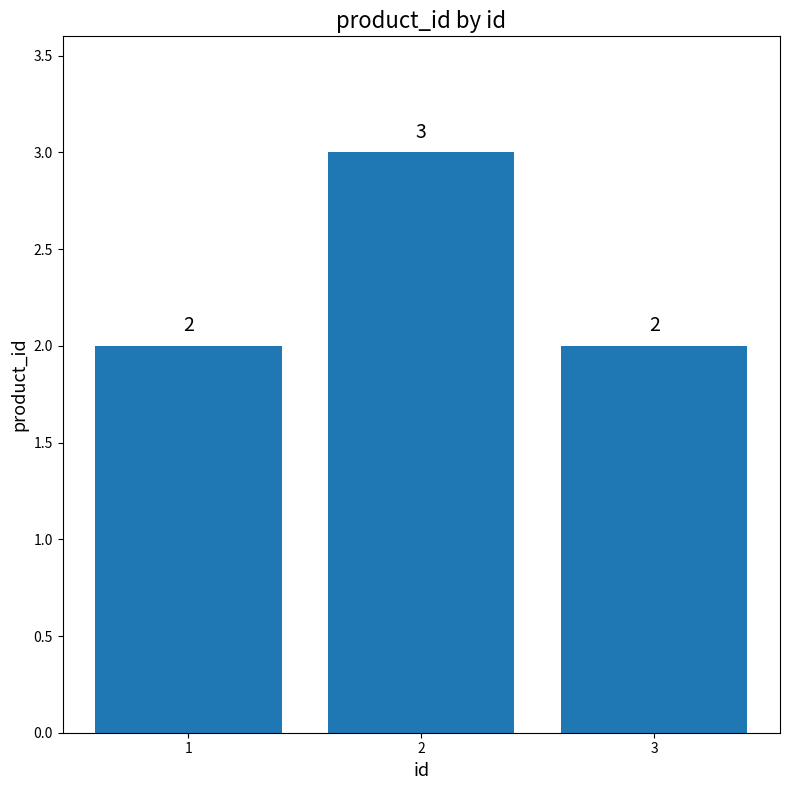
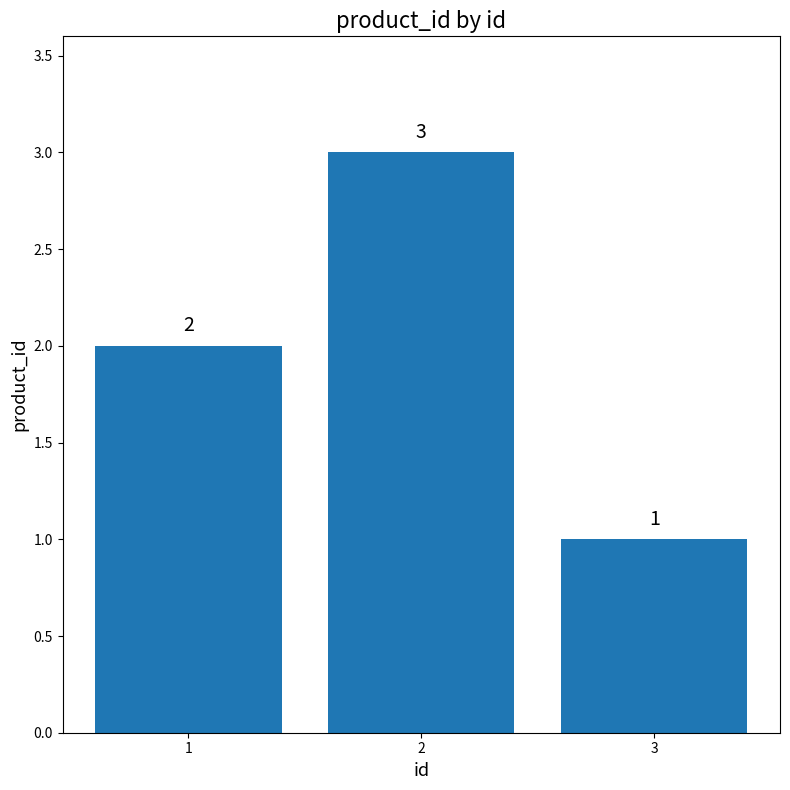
  {
    "1": 2,
    "2": 3,
-   "3": 2
+   "3": 1
  }
